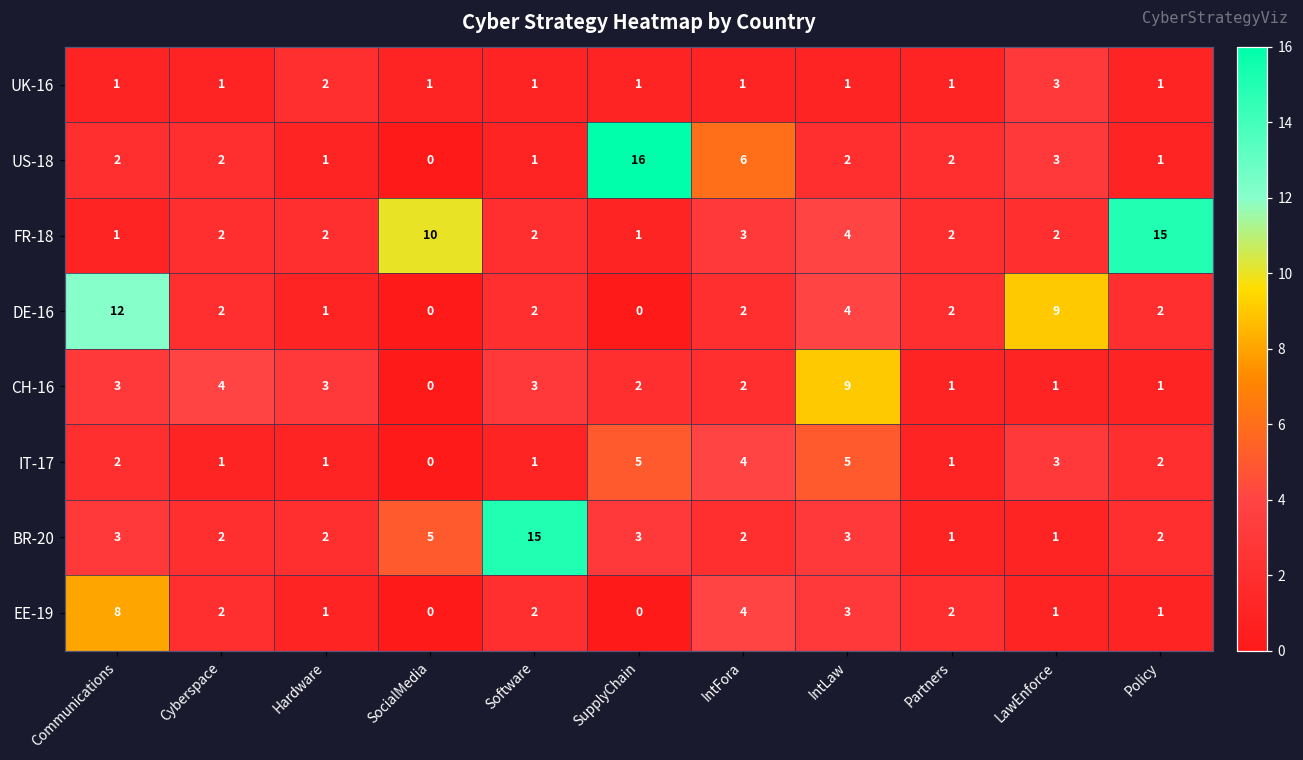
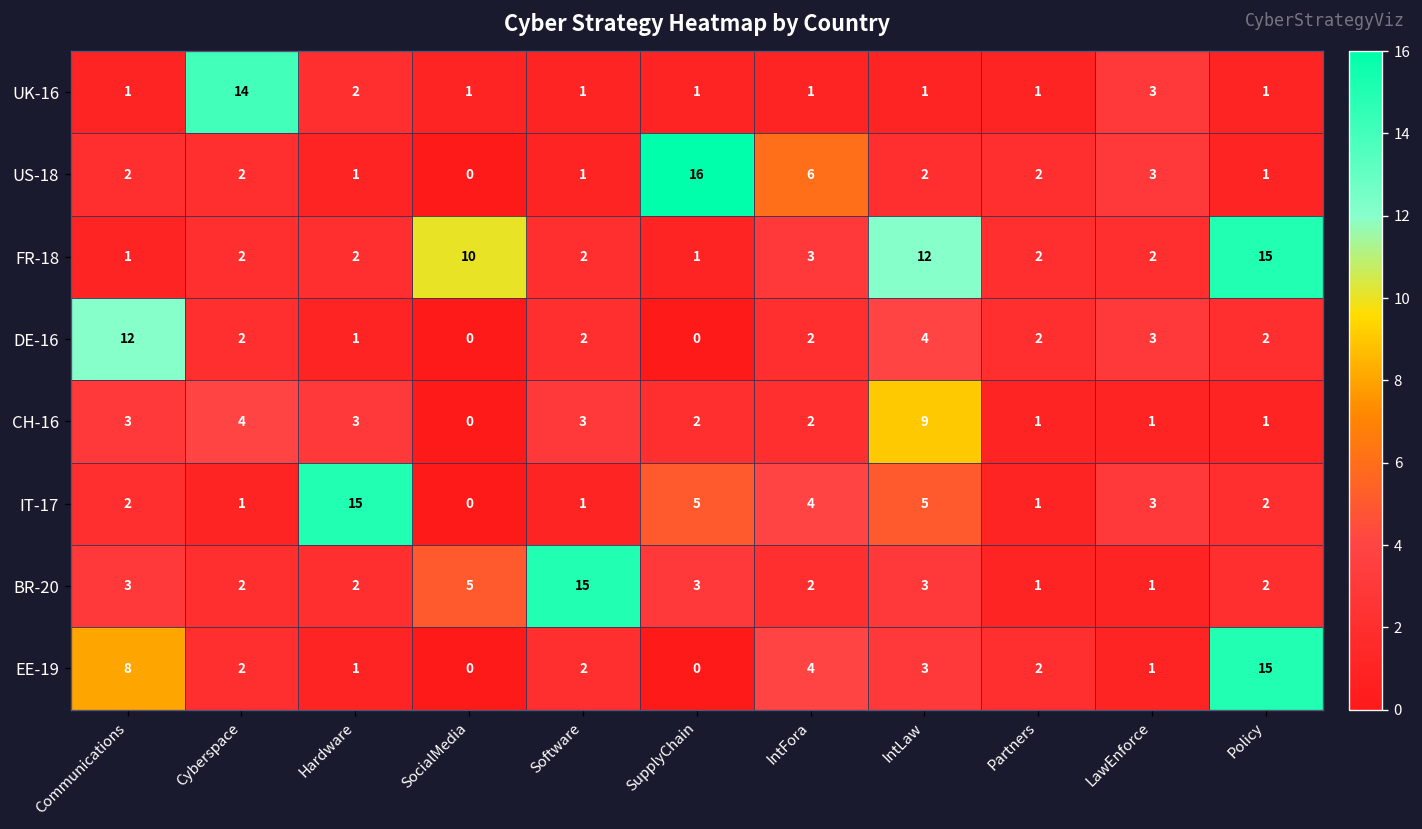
  {
    "UK-16": {
      "Communications": 1,
-     "Cyberspace": 1,
+     "Cyberspace": 14,
      "Hardware": 2,
      "SocialMedia": 1,
      "Software": 1,
      "SupplyChain": 1,
      "IntFora": 1,
      "IntLaw": 1,
      "Partners": 1,
      "LawEnforce": 3,
      "Policy": 1
    },
    "US-18": {
      "Communications": 2,
      "Cyberspace": 2,
      "Hardware": 1,
      "SocialMedia": 0,
      "Software": 1,
      "SupplyChain": 16,
      "IntFora": 6,
      "IntLaw": 2,
      "Partners": 2,
      "LawEnforce": 3,
      "Policy": 1
    },
    "FR-18": {
      "Communications": 1,
      "Cyberspace": 2,
      "Hardware": 2,
      "SocialMedia": 10,
      "Software": 2,
      "SupplyChain": 1,
      "IntFora": 3,
-     "IntLaw": 4,
+     "IntLaw": 12,
      "Partners": 2,
      "LawEnforce": 2,
      "Policy": 15
    },
    "DE-16": {
      "Communications": 12,
      "Cyberspace": 2,
      "Hardware": 1,
      "SocialMedia": 0,
      "Software": 2,
      "SupplyChain": 0,
      "IntFora": 2,
      "IntLaw": 4,
      "Partners": 2,
-     "LawEnforce": 9,
+     "LawEnforce": 3,
      "Policy": 2
    },
    "CH-16": {
      "Communications": 3,
      "Cyberspace": 4,
      "Hardware": 3,
      "SocialMedia": 0,
      "Software": 3,
      "SupplyChain": 2,
      "IntFora": 2,
      "IntLaw": 9,
      "Partners": 1,
      "LawEnforce": 1,
      "Policy": 1
    },
    "IT-17": {
      "Communications": 2,
      "Cyberspace": 1,
-     "Hardware": 1,
+     "Hardware": 15,
      "SocialMedia": 0,
      "Software": 1,
      "SupplyChain": 5,
      "IntFora": 4,
      "IntLaw": 5,
      "Partners": 1,
      "LawEnforce": 3,
      "Policy": 2
    },
    "BR-20": {
      "Communications": 3,
      "Cyberspace": 2,
      "Hardware": 2,
      "SocialMedia": 5,
      "Software": 15,
      "SupplyChain": 3,
      "IntFora": 2,
      "IntLaw": 3,
      "Partners": 1,
      "LawEnforce": 1,
      "Policy": 2
    },
    "EE-19": {
      "Communications": 8,
      "Cyberspace": 2,
      "Hardware": 1,
      "SocialMedia": 0,
      "Software": 2,
      "SupplyChain": 0,
      "IntFora": 4,
      "IntLaw": 3,
      "Partners": 2,
      "LawEnforce": 1,
-     "Policy": 1
+     "Policy": 15
    }
  }
